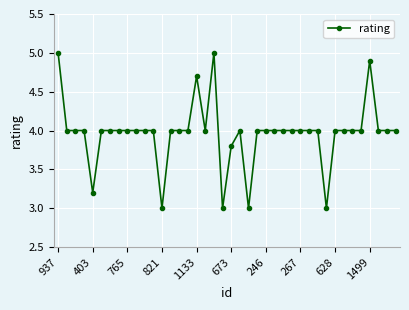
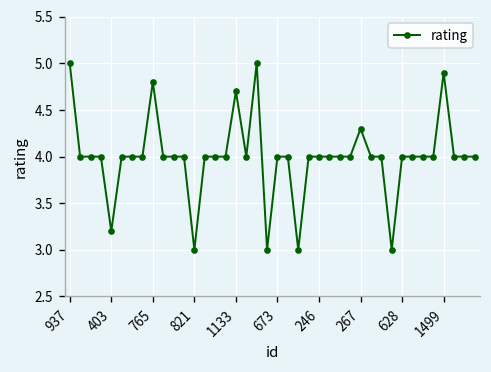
  {
    "937": 5.0,
    "403": 3.2,
-   "765": 4.0,
+   "765": 4.8,
    "821": 3.0,
    "1133": 4.7,
-   "673": 3.8,
+   "673": 4.0,
    "246": 4.0,
-   "267": 4.0,
+   "267": 4.3,
    "628": 4.0,
    "1499": 4.9
  }
